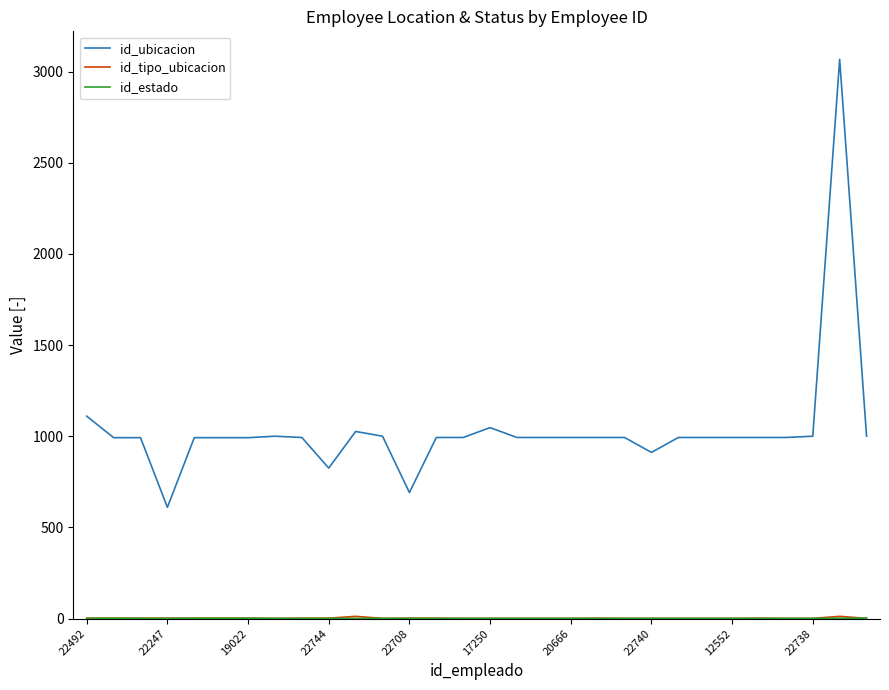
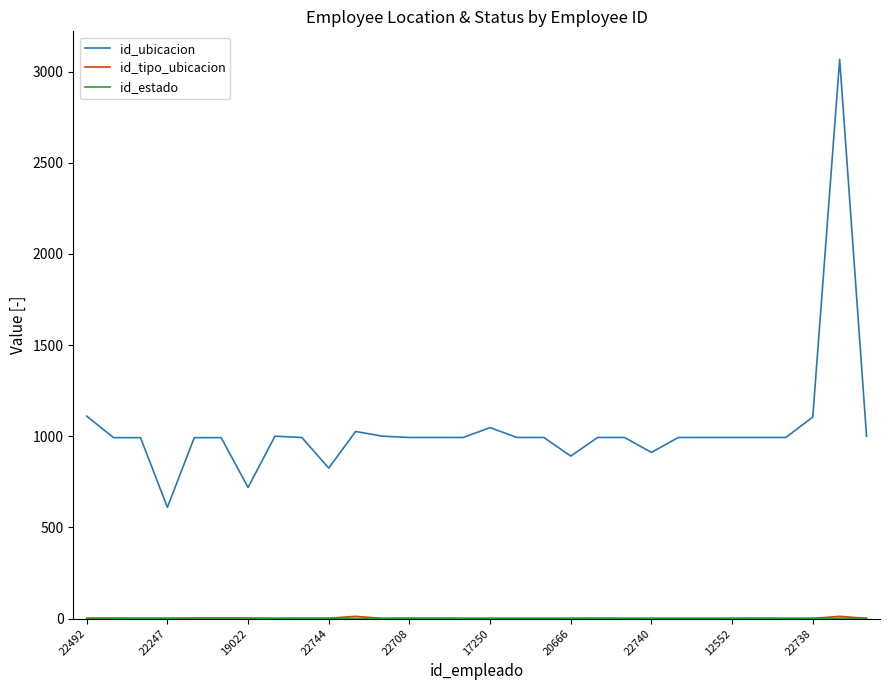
  {
    "id_ubicacion": {
      "22492": 1110,
      "22247": 610,
-     "19022": 990,
+     "19022": 720,
      "22744": 830,
-     "22708": 690,
+     "22708": 990,
      "17250": 1050,
-     "20666": 990,
+     "20666": 890,
      "22740": 910,
      "12552": 990,
-     "22738": 1000
+     "22738": 1110
    }
  }
